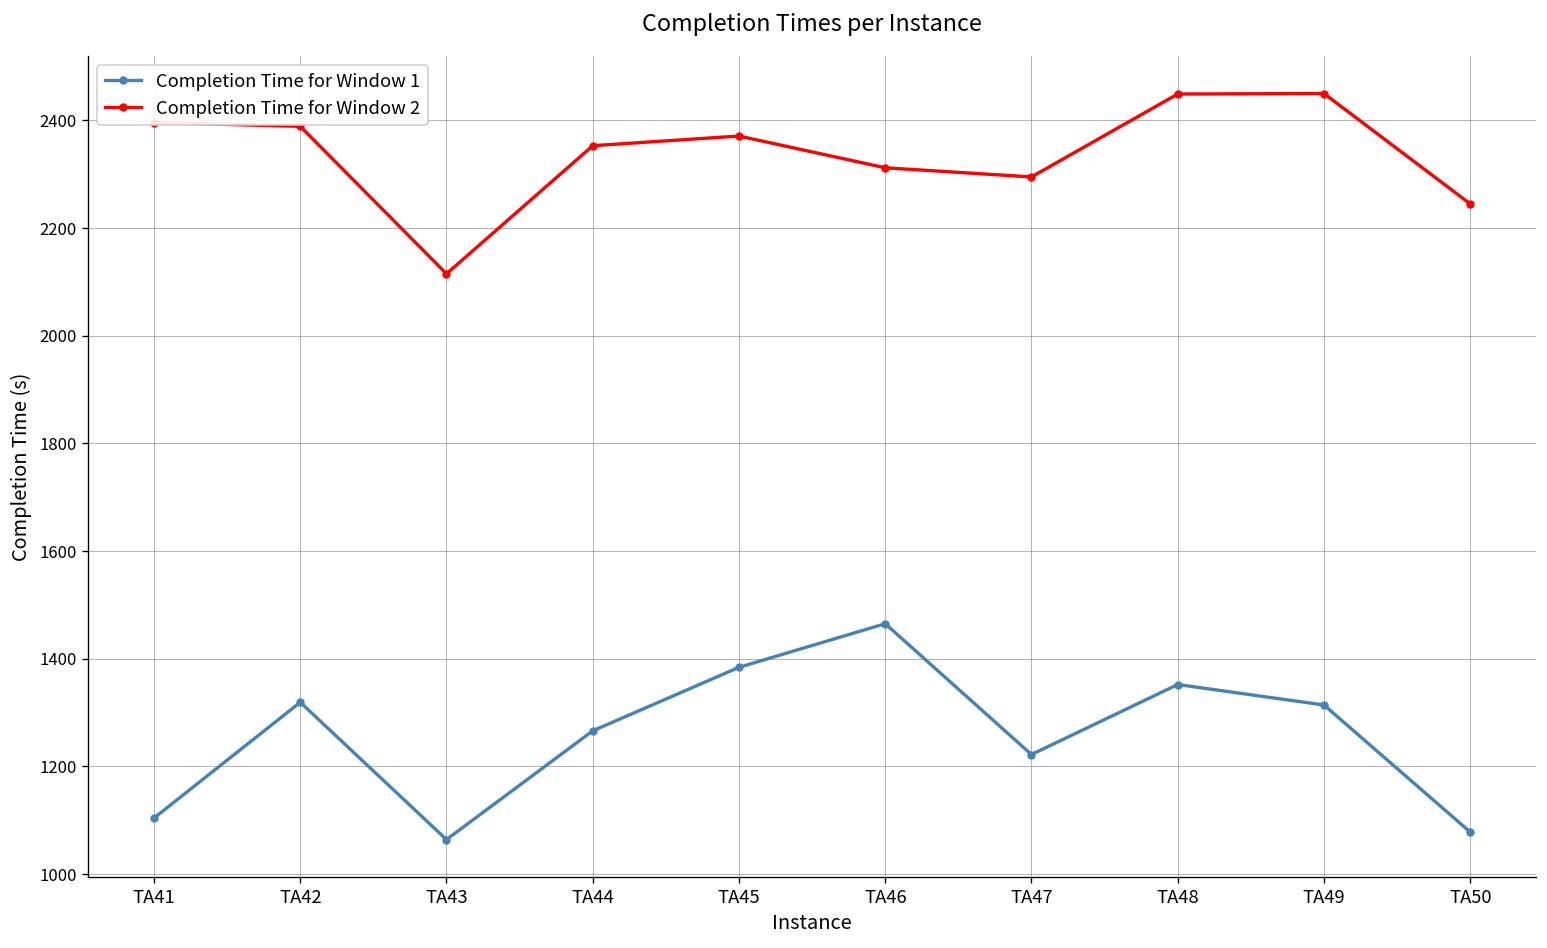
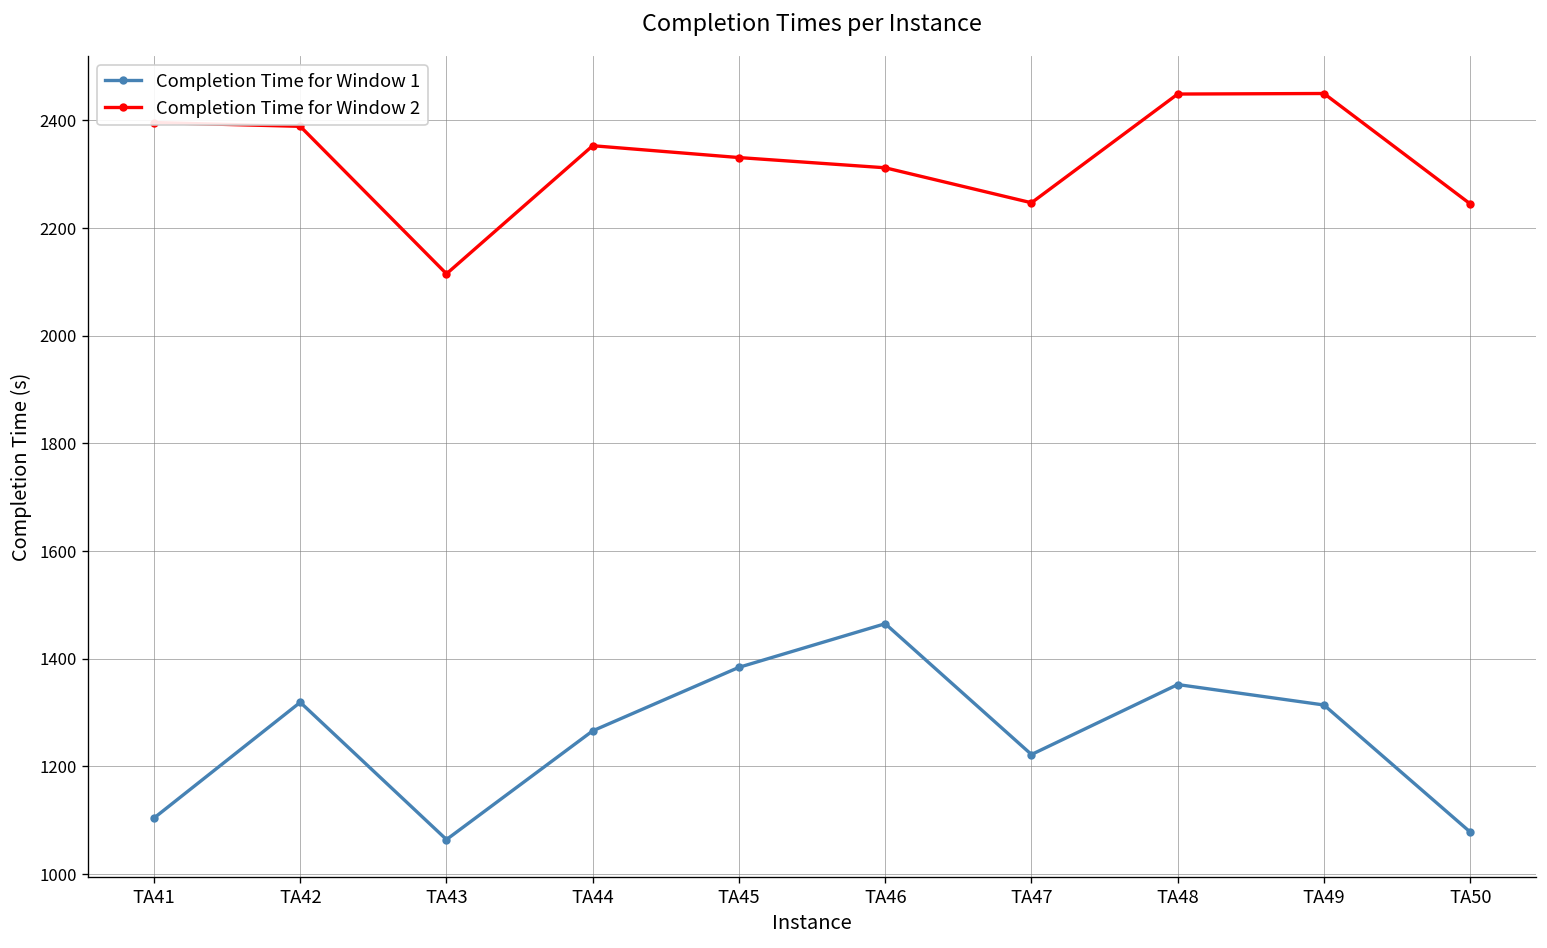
  {
    "Completion Time for Window 1": {
      "TA41": 1100,
      "TA42": 1320,
      "TA43": 1060,
      "TA44": 1270,
      "TA45": 1380,
      "TA46": 1470,
      "TA47": 1220,
      "TA48": 1350,
      "TA49": 1310,
      "TA50": 1080
    },
    "Completion Time for Window 2": {
      "TA43": 2120,
      "TA44": 2350,
-     "TA45": 2370,
+     "TA45": 2330,
      "TA46": 2310,
-     "TA47": 2300,
+     "TA47": 2250,
      "TA48": 2450,
      "TA49": 2450,
      "TA50": 2250
    }
  }
